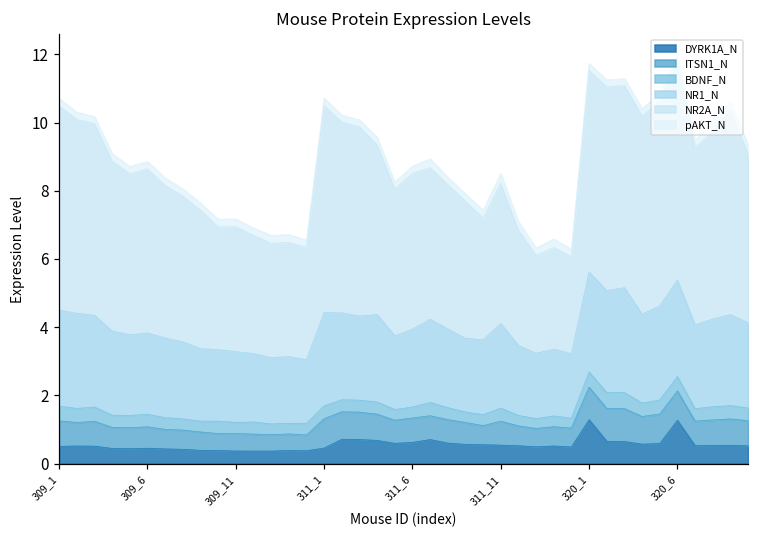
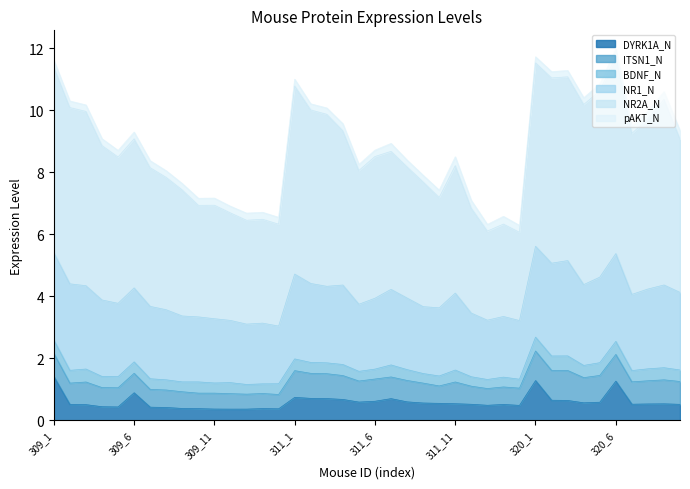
  {
    "DYRK1A_N": {
-     "309_1": 0.5,
-     "309_6": 0.4,
+     "309_1": 1.4,
+     "309_6": 0.9,
      "309_11": 0.4,
-     "311_1": 0.5,
+     "311_1": 0.7,
      "311_6": 0.6,
      "311_11": 0.5,
      "320_1": 1.3,
      "320_6": 1.3
    }
  }
